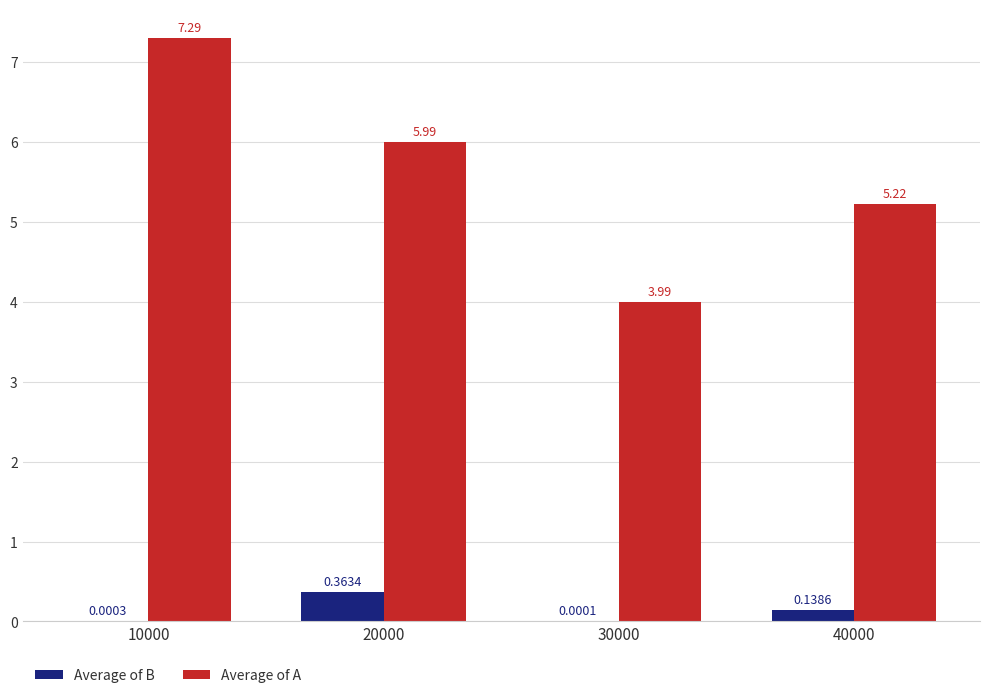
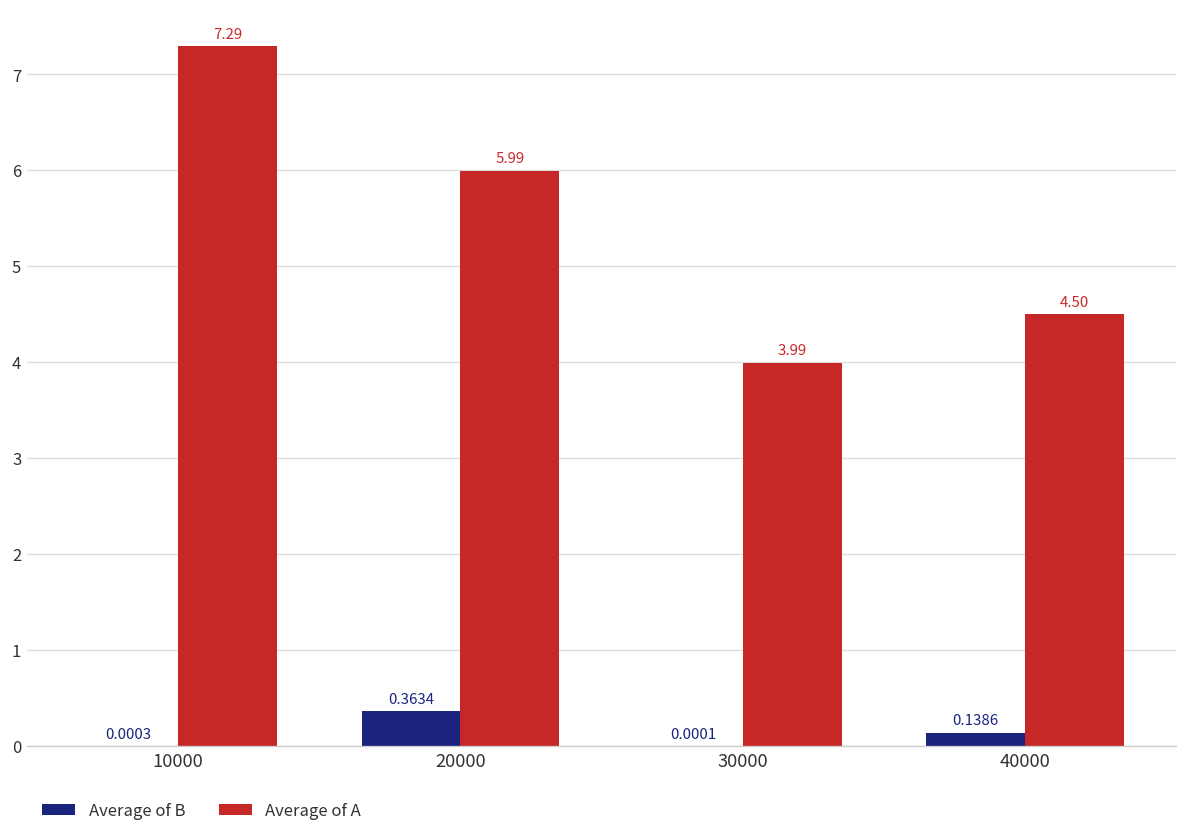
  {
    "Average of B": {
      "10000": 0.0003,
      "20000": 0.3634,
      "30000": 0.0001,
      "40000": 0.1386
    },
    "Average of A": {
      "10000": 7.29,
      "20000": 5.99,
      "30000": 3.99,
-     "40000": 5.22
+     "40000": 4.50
    }
  }
